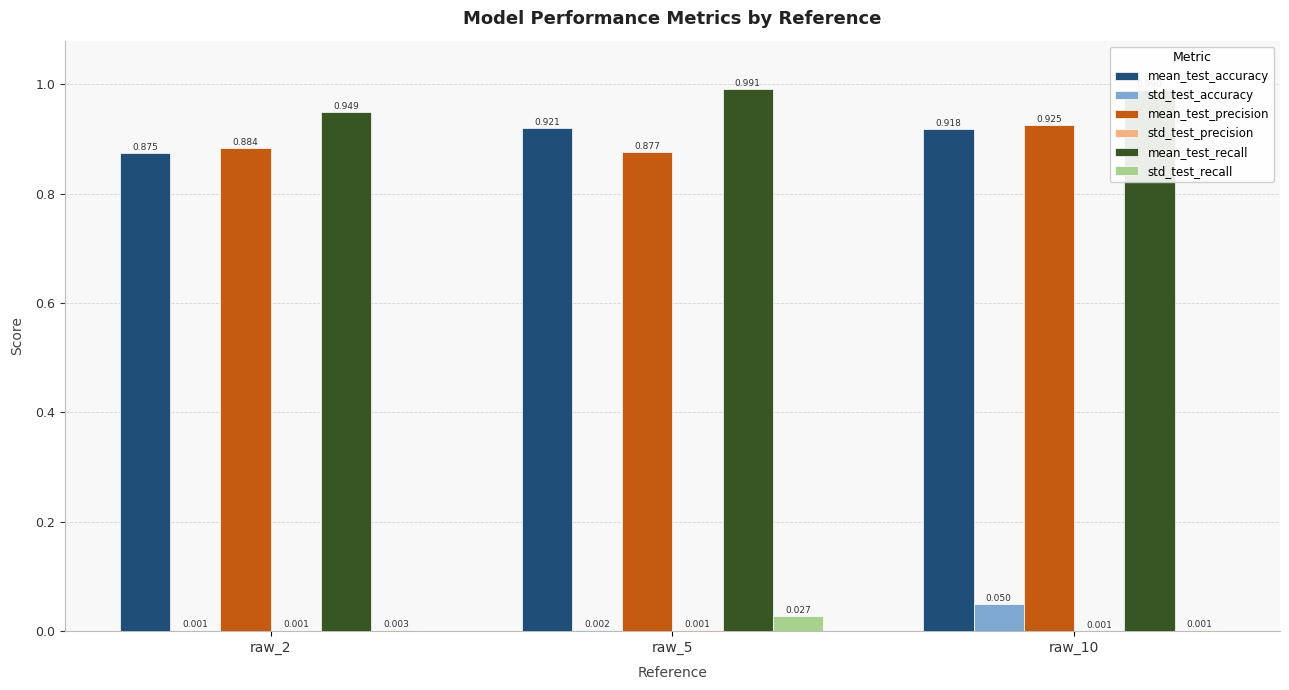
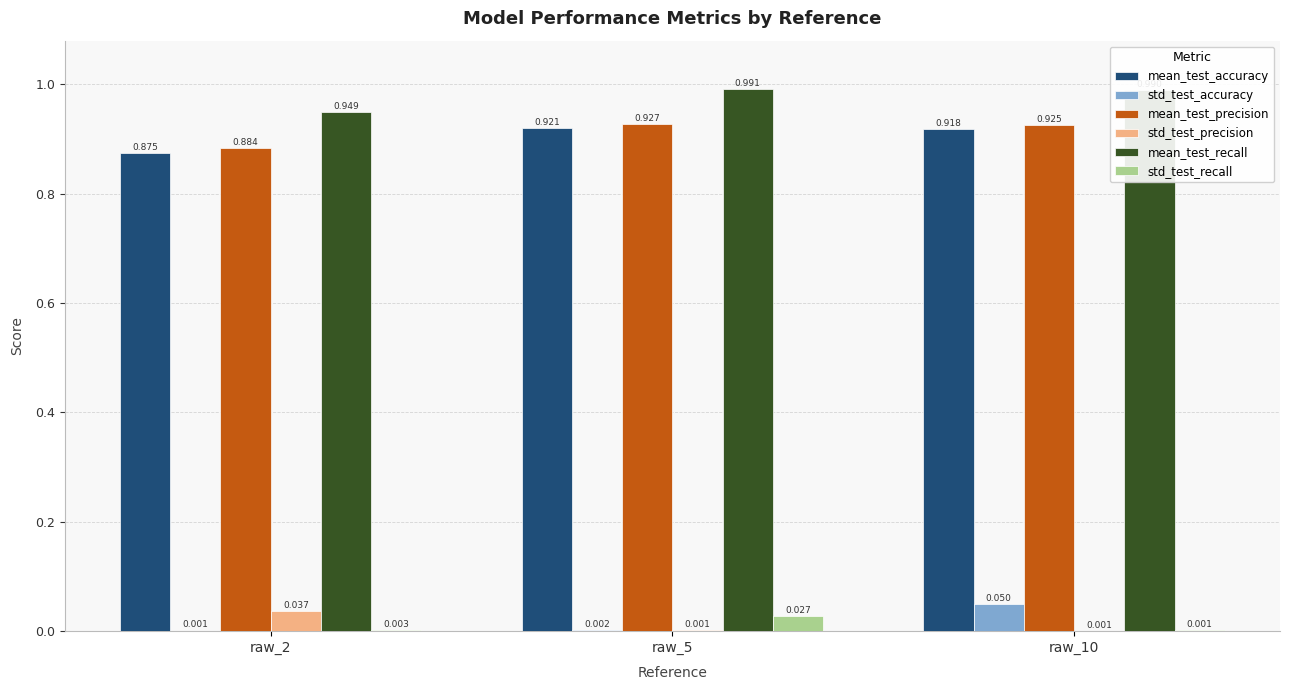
  {
    "mean_test_accuracy": {
      "raw_2": 0.875,
      "raw_5": 0.921,
      "raw_10": 0.918
    },
    "std_test_accuracy": {
      "raw_2": 0.001,
      "raw_5": 0.002,
      "raw_10": 0.050
    },
    "mean_test_precision": {
      "raw_2": 0.884,
-     "raw_5": 0.877,
+     "raw_5": 0.927,
      "raw_10": 0.925
    },
    "std_test_precision": {
-     "raw_2": 0.001,
+     "raw_2": 0.037,
      "raw_5": 0.001,
      "raw_10": 0.001
    },
    "mean_test_recall": {
      "raw_2": 0.949,
      "raw_5": 0.991
    },
    "std_test_recall": {
      "raw_2": 0.003,
      "raw_5": 0.027,
      "raw_10": 0.001
    }
  }
